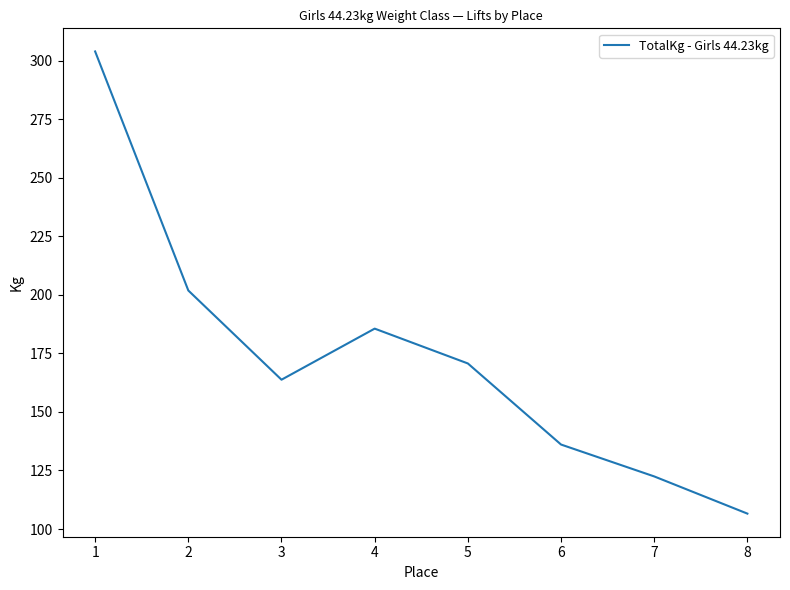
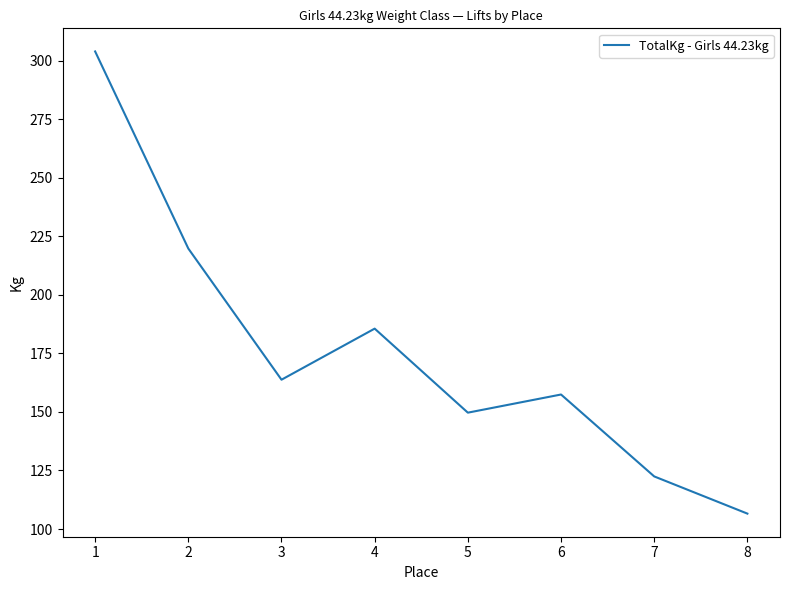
  {
    "1": 304,
-   "2": 202,
+   "2": 220,
    "3": 164,
    "4": 186,
-   "5": 171,
-   "6": 136,
+   "5": 150,
+   "6": 157,
    "7": 122,
    "8": 107
  }
